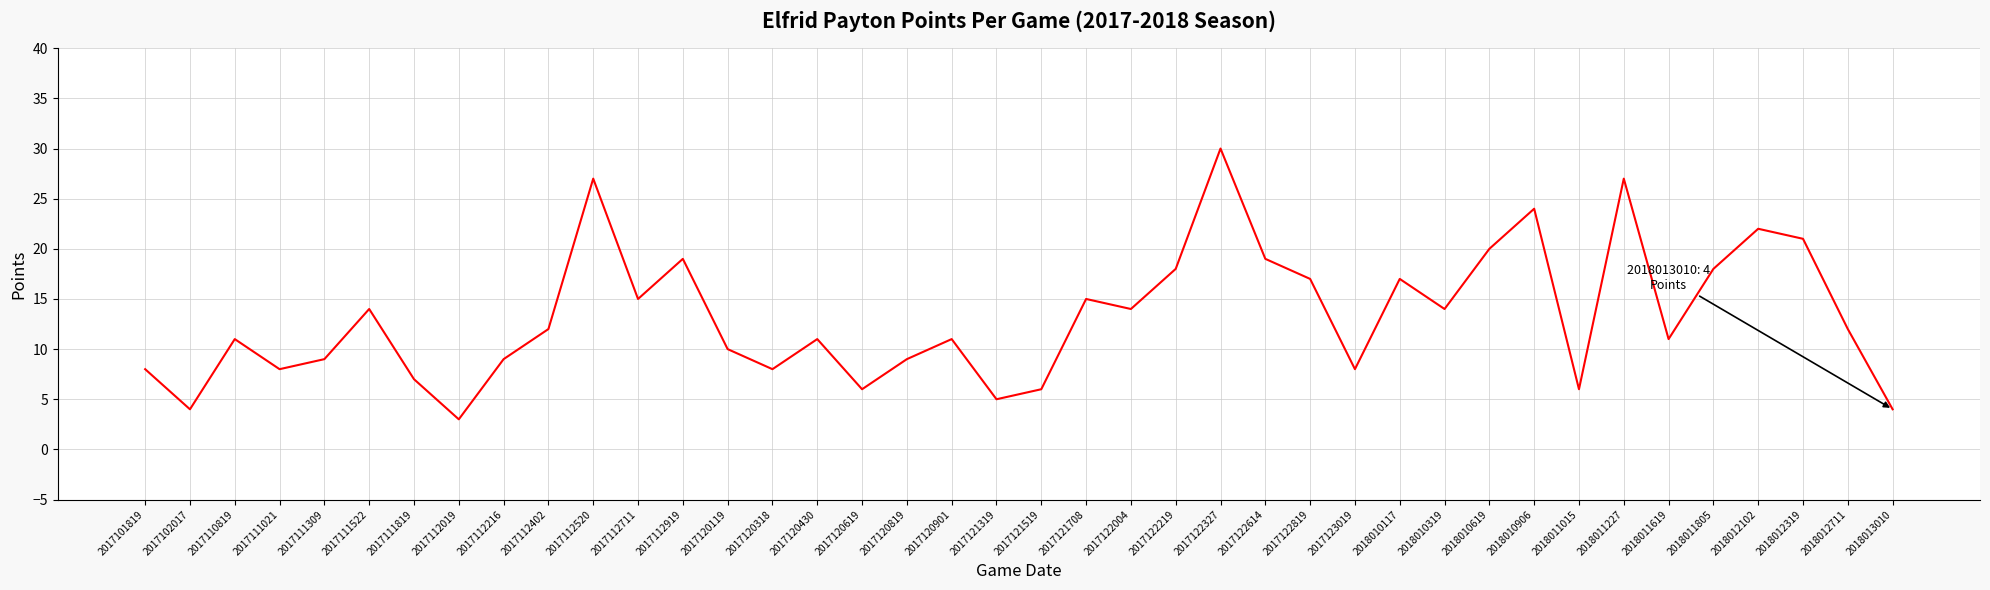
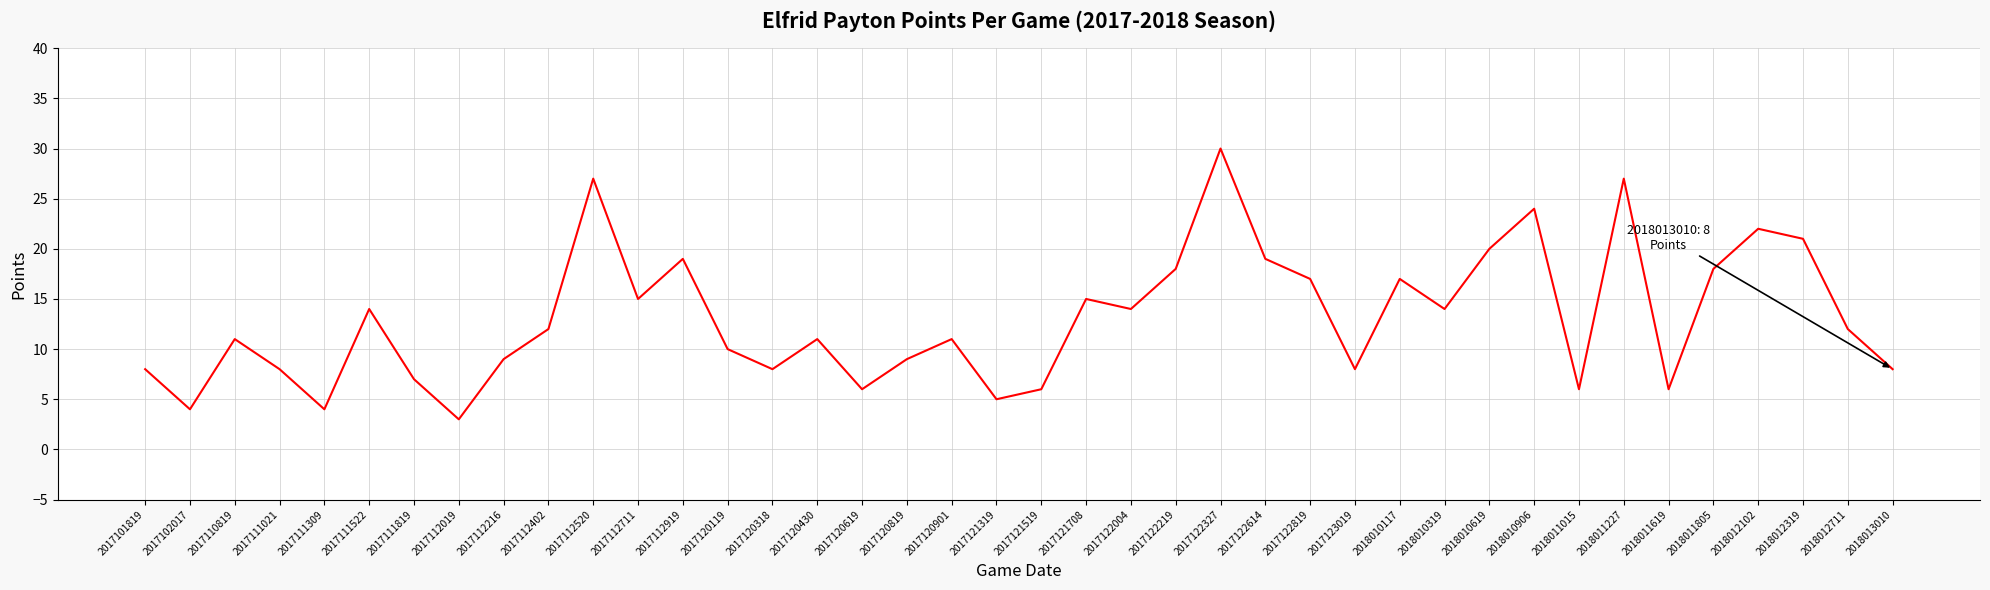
  {
-   "2017111309": 9,
-   "2018011619": 11,
-   "2018013010": 4
+   "2017111309": 4,
+   "2018011619": 6,
+   "2018013010": 8
  }
